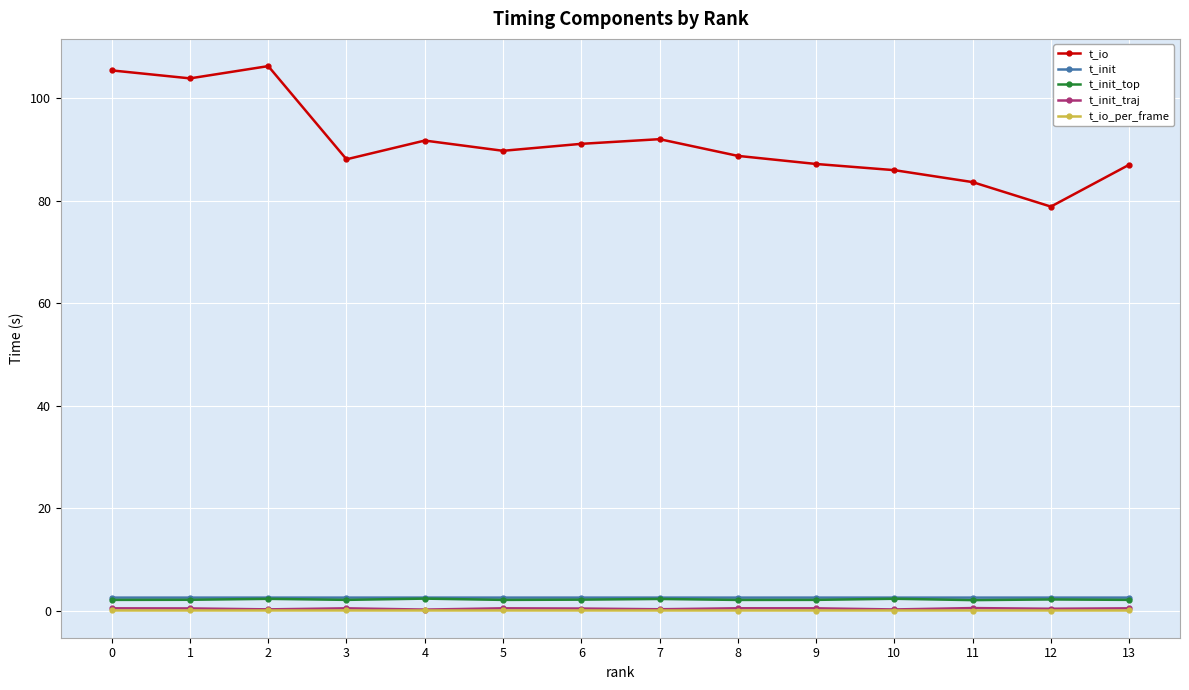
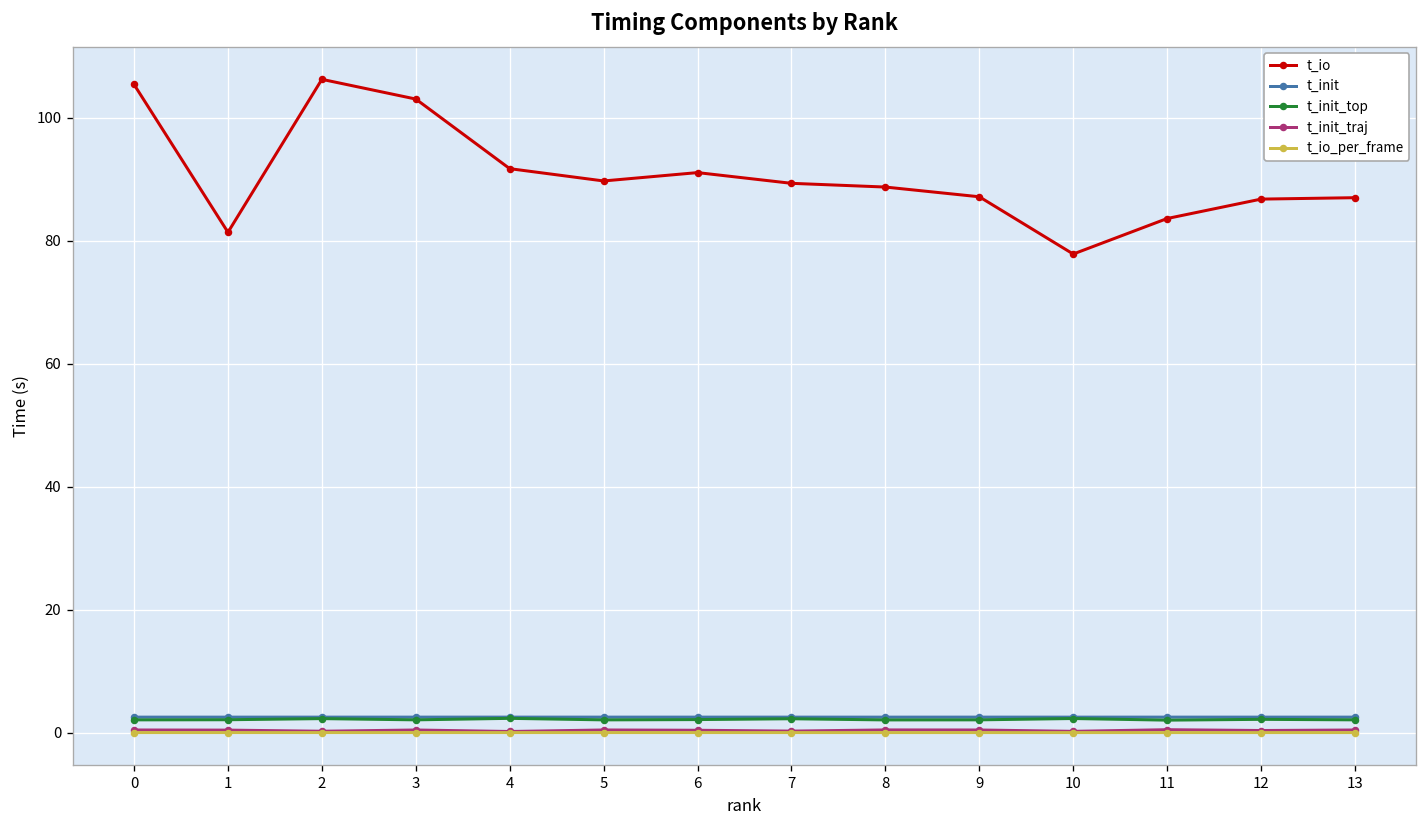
  {
    "t_io": {
      "0": 105,
-     "1": 104,
+     "1": 81,
      "2": 106,
-     "3": 88,
+     "3": 103,
      "4": 92,
      "5": 90,
      "6": 91,
-     "7": 92,
+     "7": 89,
      "8": 89,
      "9": 87,
-     "10": 86,
+     "10": 78,
      "11": 84,
-     "12": 79,
+     "12": 87,
      "13": 87
    }
  }
